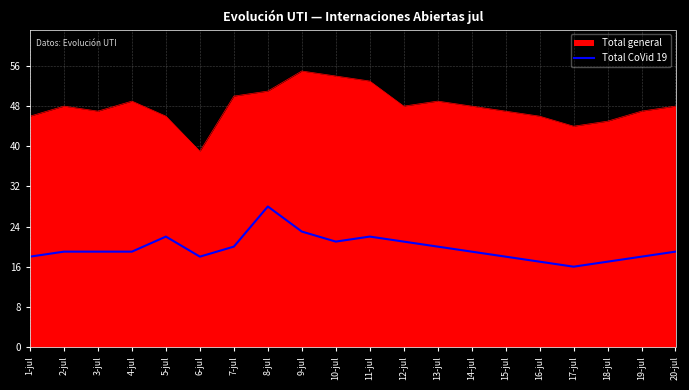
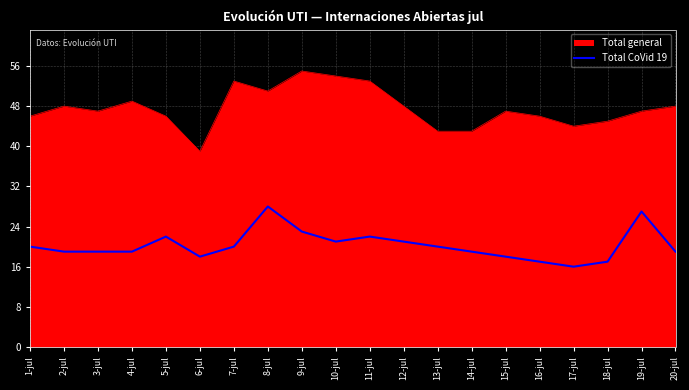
  {
    "Total general": {
      "1-jul": 46,
      "2-jul": 48,
      "3-jul": 47,
      "4-jul": 49,
      "5-jul": 46,
      "6-jul": 39,
-     "7-jul": 50,
+     "7-jul": 53,
      "8-jul": 51,
      "9-jul": 55,
      "10-jul": 54,
      "11-jul": 53,
      "12-jul": 48,
-     "13-jul": 49,
-     "14-jul": 48,
+     "13-jul": 43,
+     "14-jul": 43,
      "15-jul": 47,
      "16-jul": 46,
      "17-jul": 44,
      "18-jul": 45,
      "19-jul": 47,
      "20-jul": 48
    },
    "Total CoVid 19": {
-     "1-jul": 18,
+     "1-jul": 20,
      "2-jul": 19,
      "3-jul": 19,
      "4-jul": 19,
      "5-jul": 22,
      "6-jul": 18,
      "7-jul": 20,
      "8-jul": 28,
      "9-jul": 23,
      "10-jul": 21,
      "11-jul": 22,
      "12-jul": 21,
      "13-jul": 20,
      "14-jul": 19,
      "15-jul": 18,
      "16-jul": 17,
      "17-jul": 16,
      "18-jul": 17,
-     "19-jul": 18,
+     "19-jul": 27,
      "20-jul": 19
    }
  }
